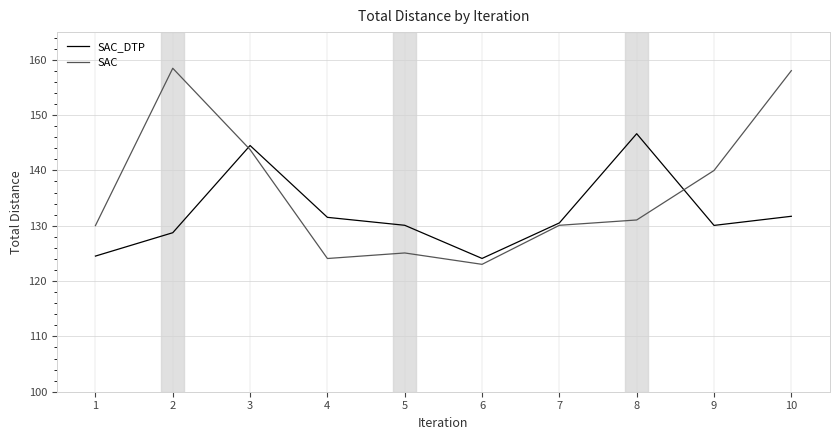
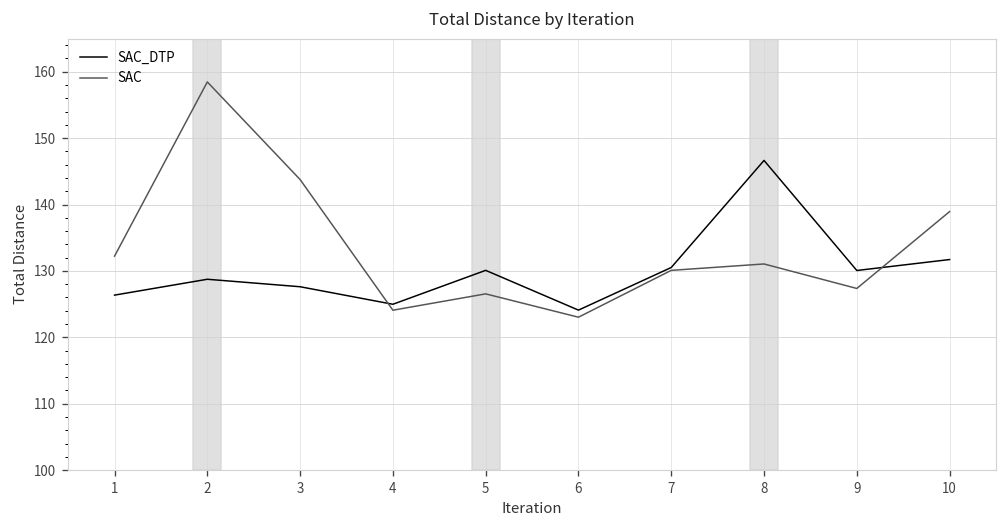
  {
    "SAC_DTP": {
-     "1": 125,
+     "1": 126,
      "2": 129,
-     "3": 145,
-     "4": 132,
+     "3": 128,
+     "4": 125,
      "5": 130,
      "6": 124,
      "8": 147,
      "9": 130,
      "10": 132
    },
    "SAC": {
-     "1": 130,
+     "1": 132,
      "2": 158,
      "3": 144,
      "4": 124,
-     "5": 125,
+     "5": 127,
      "6": 123,
      "8": 131,
-     "9": 140,
-     "10": 158
+     "9": 127,
+     "10": 139
    }
  }
